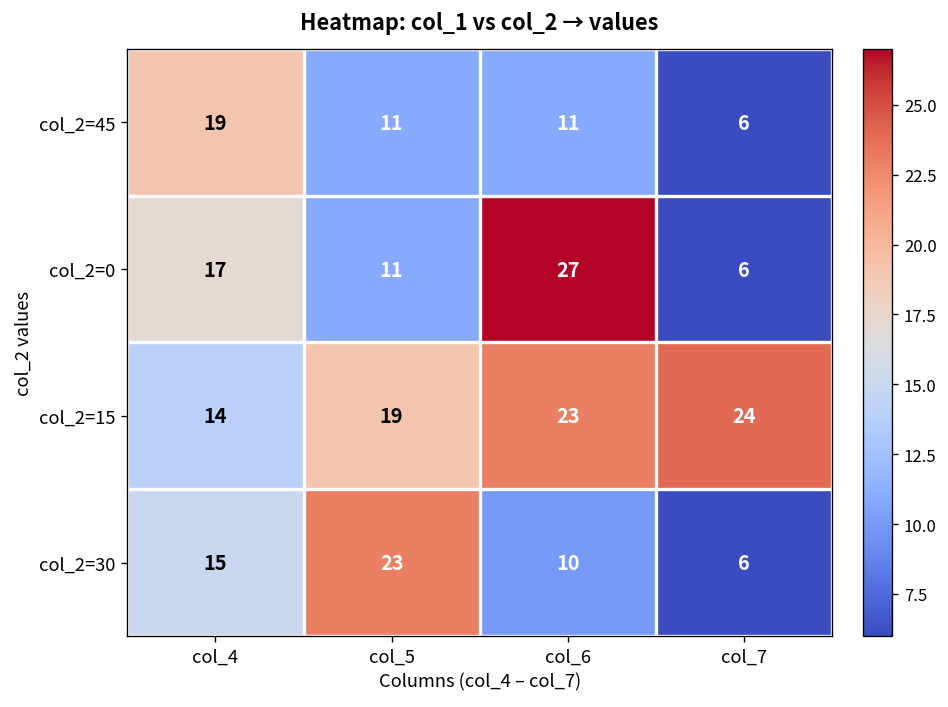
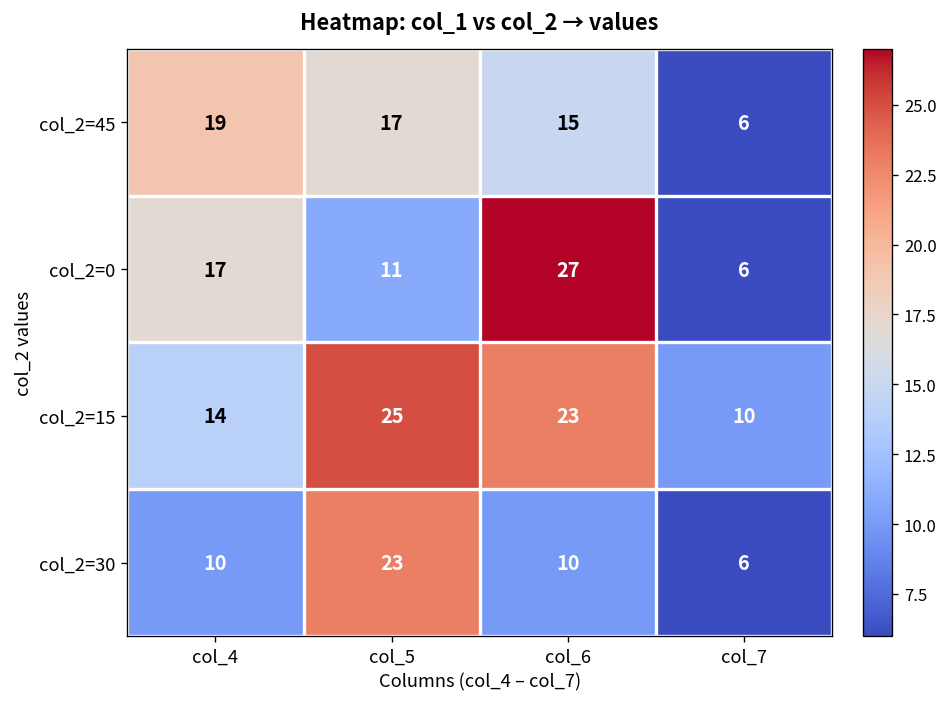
  {
    "col_2=45": {
      "col_4": 19,
-     "col_5": 11,
-     "col_6": 11,
+     "col_5": 17,
+     "col_6": 15,
      "col_7": 6
    },
    "col_2=0": {
      "col_4": 17,
      "col_5": 11,
      "col_6": 27,
      "col_7": 6
    },
    "col_2=15": {
      "col_4": 14,
-     "col_5": 19,
+     "col_5": 25,
      "col_6": 23,
-     "col_7": 24
+     "col_7": 10
    },
    "col_2=30": {
-     "col_4": 15,
+     "col_4": 10,
      "col_5": 23,
      "col_6": 10,
      "col_7": 6
    }
  }
